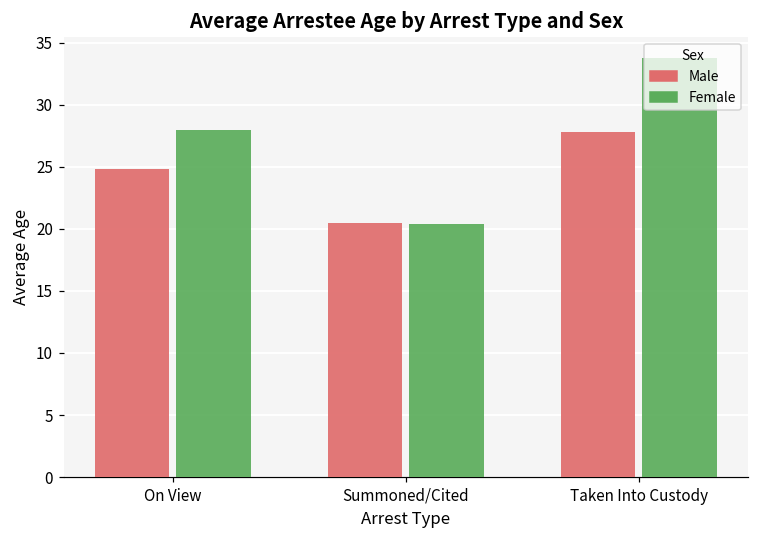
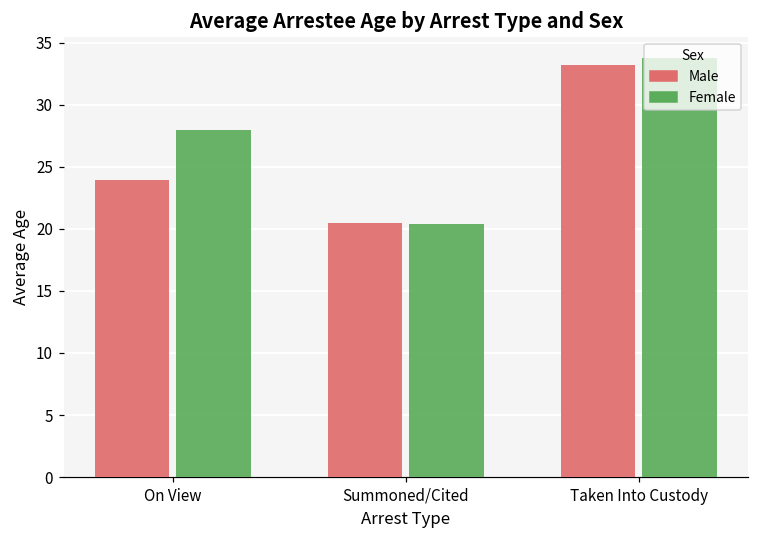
  {
    "Male": {
-     "On View": 24.8,
+     "On View": 23.9,
      "Summoned/Cited": 20.5,
-     "Taken Into Custody": 27.8
+     "Taken Into Custody": 33.2
    },
    "Female": {
      "On View": 28.0,
      "Summoned/Cited": 20.4
    }
  }
